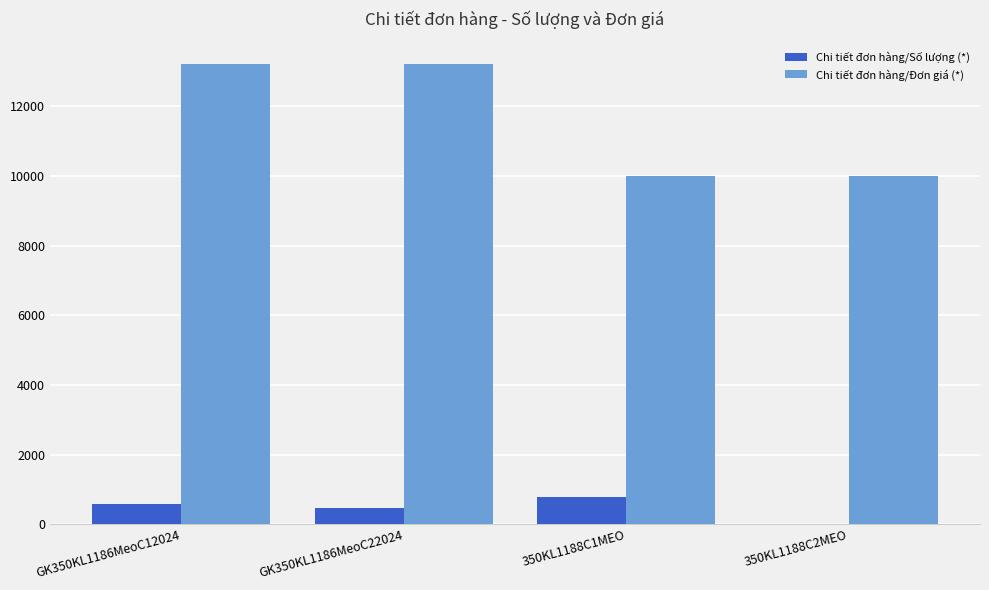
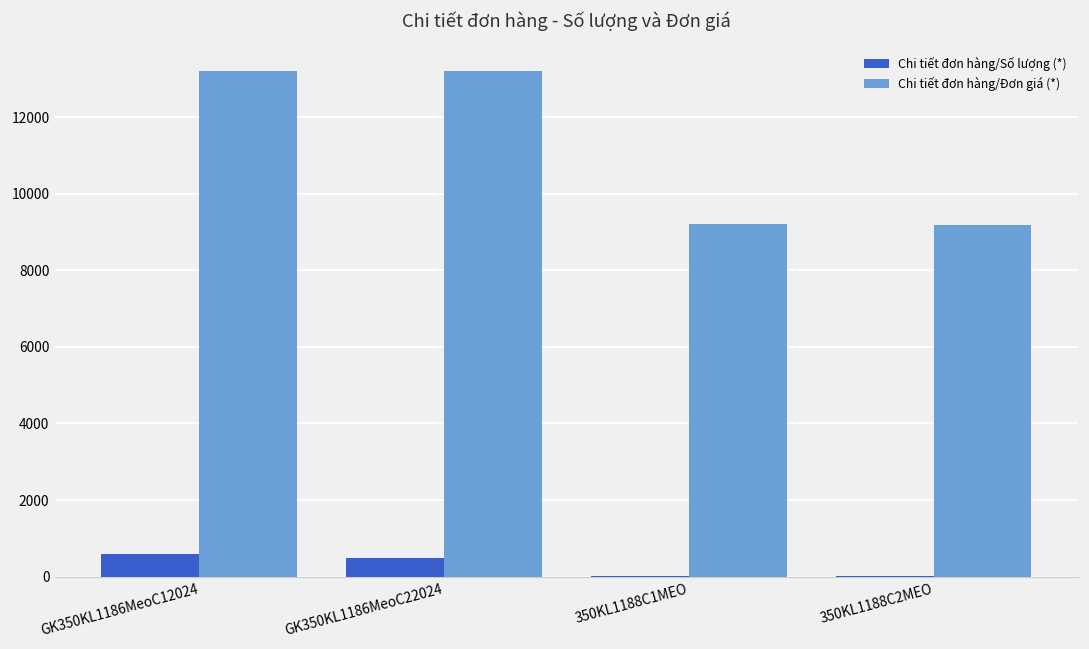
  {
    "Chi tiết đơn hàng/Số lượng (*)": {
      "GK350KL1186MeoC12024": 600,
      "GK350KL1186MeoC22024": 500,
-     "350KL1188C1MEO": 800
+     "350KL1188C1MEO": 0
    },
    "Chi tiết đơn hàng/Đơn giá (*)": {
      "GK350KL1186MeoC12024": 13200,
      "GK350KL1186MeoC22024": 13200,
-     "350KL1188C1MEO": 10000,
-     "350KL1188C2MEO": 10000
+     "350KL1188C1MEO": 9200,
+     "350KL1188C2MEO": 9200
    }
  }
